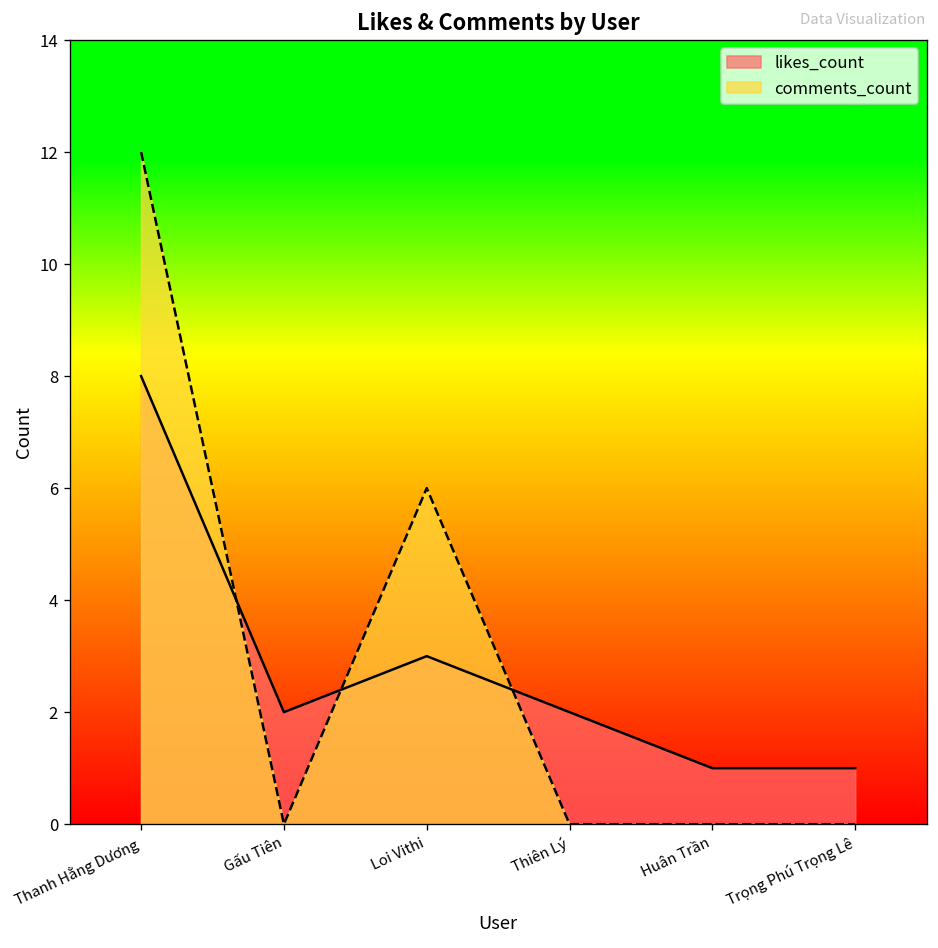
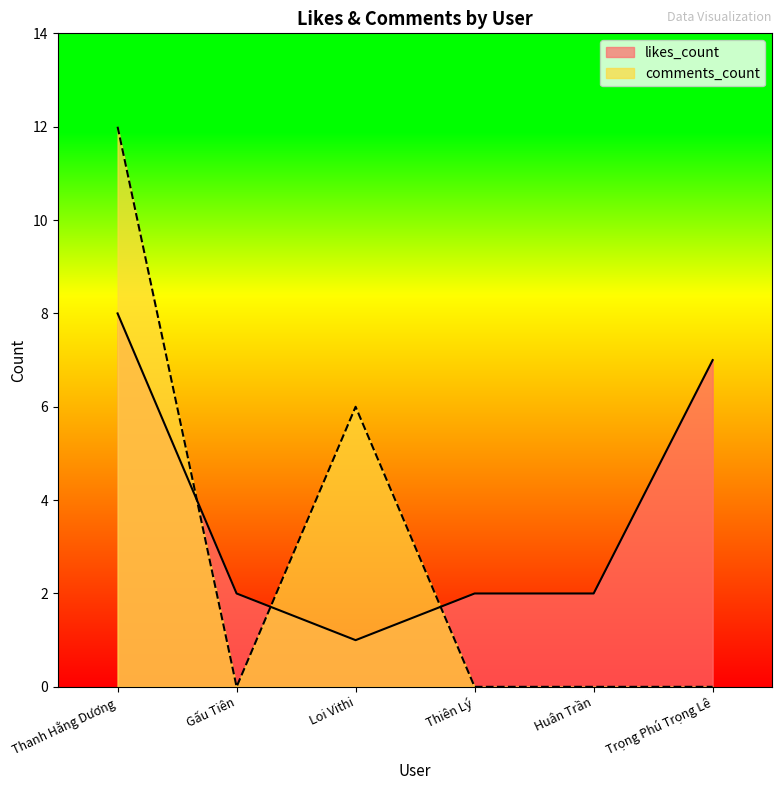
  {
    "likes_count": {
      "Thanh Hằng Dương": 8,
      "Gấu Tiên": 2,
-     "Loi Vithi": 3,
+     "Loi Vithi": 1,
      "Thiên Lý": 2,
-     "Huân Trần": 1,
-     "Trọng Phú Trọng Lê": 1
+     "Huân Trần": 2,
+     "Trọng Phú Trọng Lê": 7
    },
    "comments_count": {
      "Thanh Hằng Dương": 12,
      "Gấu Tiên": 0,
      "Loi Vithi": 6,
      "Thiên Lý": 0,
      "Huân Trần": 0,
      "Trọng Phú Trọng Lê": 0
    }
  }
